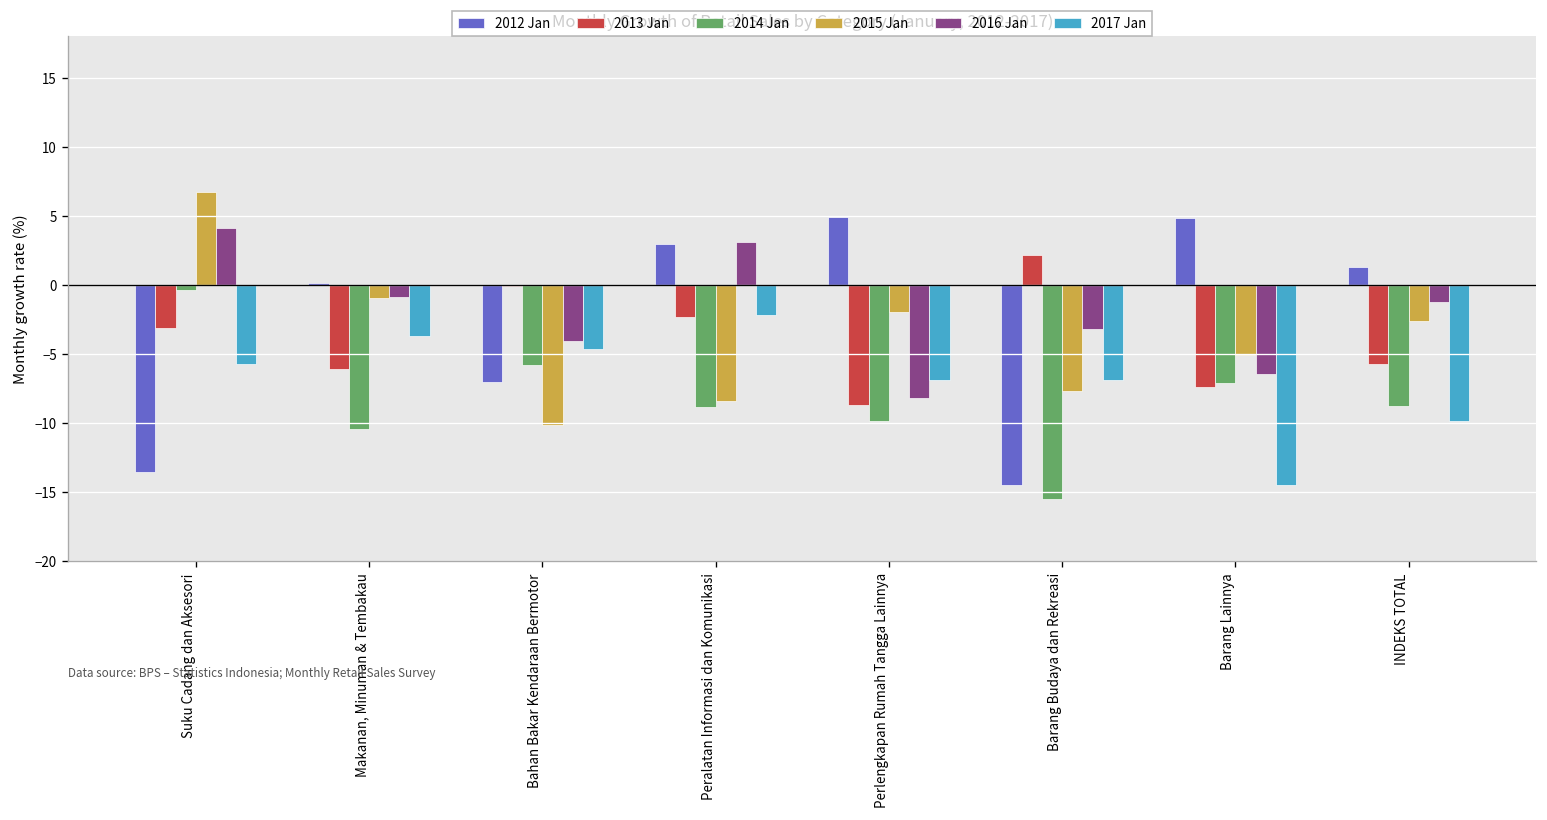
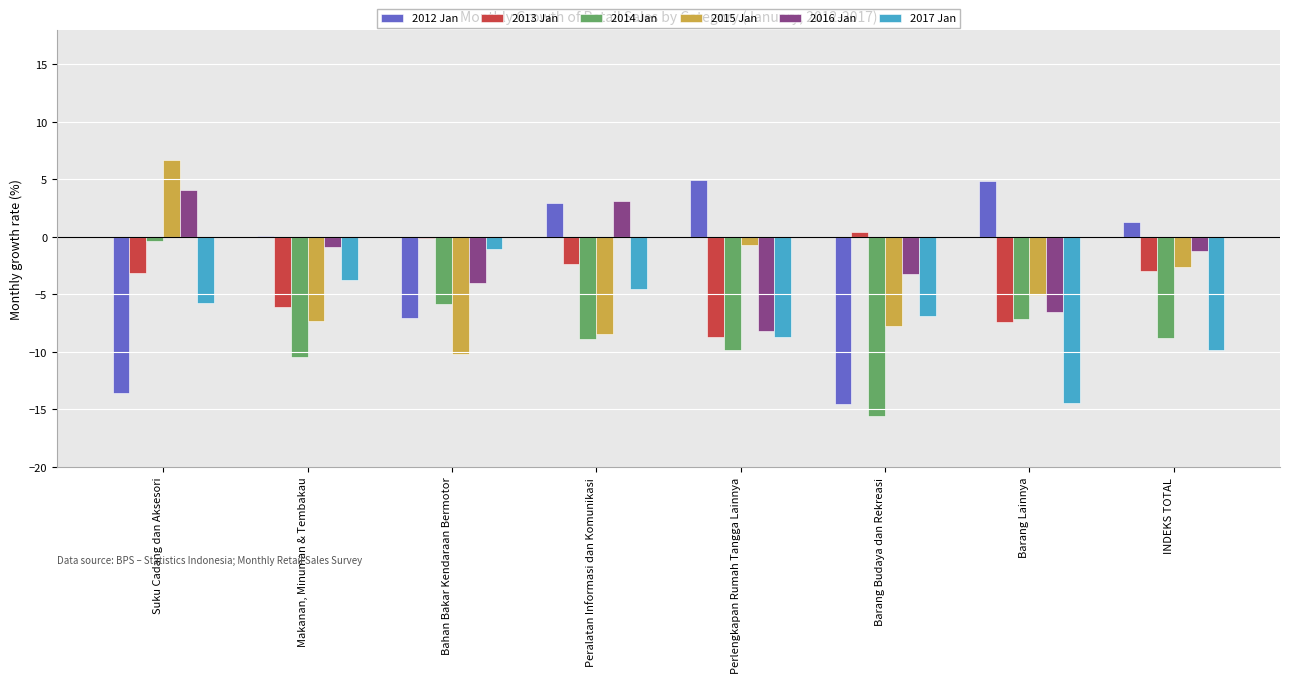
  {
    "2012 Jan": {
      "Suku Cadang dan Aksesori": -13.6,
      "Bahan Bakar Kendaraan Bermotor": -7.1,
      "Peralatan Informasi dan Komunikasi": 3.0,
      "Perlengkapan Rumah Tangga Lainnya": 4.9,
      "Barang Budaya dan Rekreasi": -14.5,
      "Barang Lainnya": 4.9,
      "INDEKS TOTAL": 1.3
    },
    "2013 Jan": {
      "Suku Cadang dan Aksesori": -3.1,
      "Makanan, Minuman & Tembakau": -6.1,
      "Peralatan Informasi dan Komunikasi": -2.3,
      "Perlengkapan Rumah Tangga Lainnya": -8.7,
-     "Barang Budaya dan Rekreasi": 2.1,
+     "Barang Budaya dan Rekreasi": 0.4,
      "Barang Lainnya": -7.4,
-     "INDEKS TOTAL": -5.7
+     "INDEKS TOTAL": -3.0
    },
    "2014 Jan": {
      "Suku Cadang dan Aksesori": -0.4,
      "Makanan, Minuman & Tembakau": -10.4,
      "Bahan Bakar Kendaraan Bermotor": -5.8,
      "Peralatan Informasi dan Komunikasi": -8.8,
      "Perlengkapan Rumah Tangga Lainnya": -9.9,
      "Barang Budaya dan Rekreasi": -15.5,
      "Barang Lainnya": -7.1,
      "INDEKS TOTAL": -8.8
    },
    "2015 Jan": {
      "Suku Cadang dan Aksesori": 6.7,
-     "Makanan, Minuman & Tembakau": -1.0,
+     "Makanan, Minuman & Tembakau": -7.3,
      "Bahan Bakar Kendaraan Bermotor": -10.2,
      "Peralatan Informasi dan Komunikasi": -8.4,
-     "Perlengkapan Rumah Tangga Lainnya": -2.0,
+     "Perlengkapan Rumah Tangga Lainnya": -0.7,
      "Barang Budaya dan Rekreasi": -7.7,
      "Barang Lainnya": -5.1,
      "INDEKS TOTAL": -2.6
    },
    "2016 Jan": {
      "Suku Cadang dan Aksesori": 4.1,
      "Makanan, Minuman & Tembakau": -0.9,
      "Bahan Bakar Kendaraan Bermotor": -4.0,
      "Peralatan Informasi dan Komunikasi": 3.1,
      "Perlengkapan Rumah Tangga Lainnya": -8.2,
      "Barang Budaya dan Rekreasi": -3.2,
      "Barang Lainnya": -6.5,
      "INDEKS TOTAL": -1.2
    },
    "2017 Jan": {
      "Suku Cadang dan Aksesori": -5.8,
      "Makanan, Minuman & Tembakau": -3.7,
-     "Bahan Bakar Kendaraan Bermotor": -4.6,
-     "Peralatan Informasi dan Komunikasi": -2.2,
-     "Perlengkapan Rumah Tangga Lainnya": -6.9,
+     "Bahan Bakar Kendaraan Bermotor": -1.0,
+     "Peralatan Informasi dan Komunikasi": -4.5,
+     "Perlengkapan Rumah Tangga Lainnya": -8.7,
      "Barang Budaya dan Rekreasi": -6.9,
      "Barang Lainnya": -14.5,
      "INDEKS TOTAL": -9.9
    }
  }
